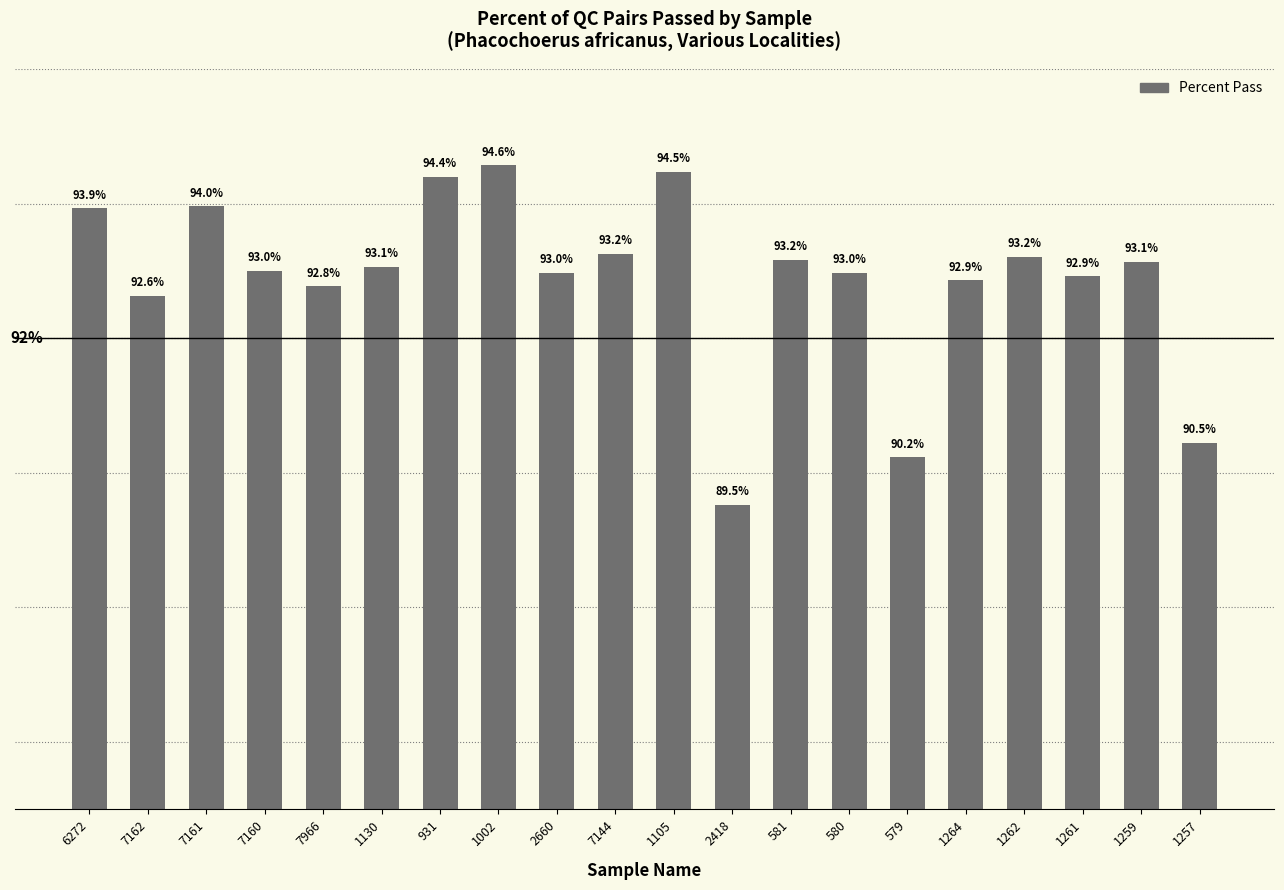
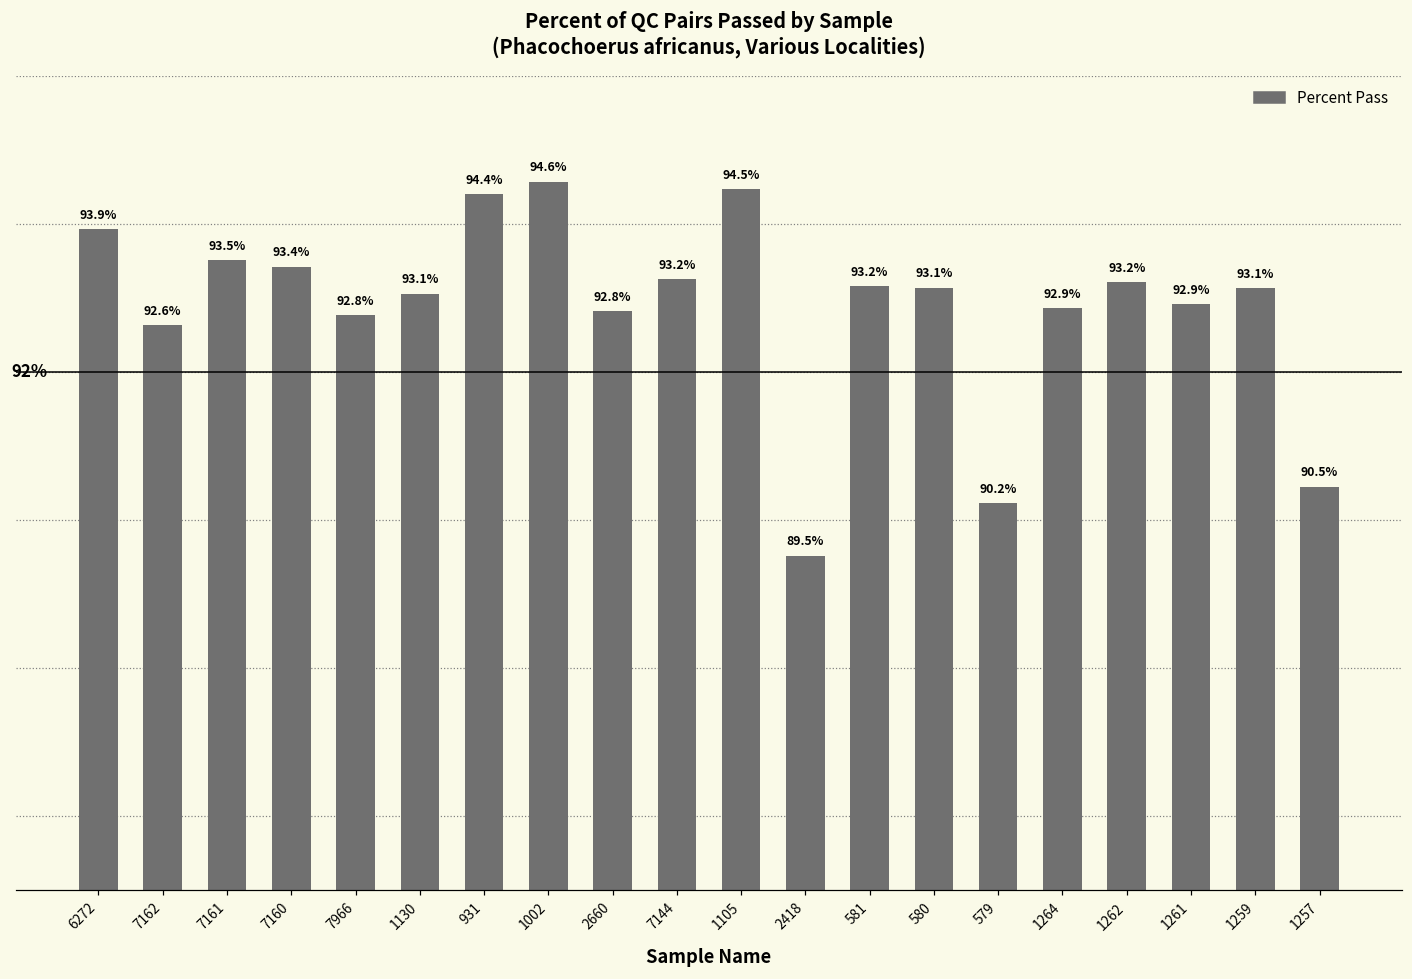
  {
    "6272": "93.9%",
    "7162": "92.6%",
-   "7161": "94.0%",
-   "7160": "93.0%",
+   "7161": "93.5%",
+   "7160": "93.4%",
    "7966": "92.8%",
    "1130": "93.1%",
    "931": "94.4%",
    "1002": "94.6%",
-   "2660": "93.0%",
+   "2660": "92.8%",
    "7144": "93.2%",
    "1105": "94.5%",
    "2418": "89.5%",
    "581": "93.2%",
-   "580": "93.0%",
+   "580": "93.1%",
    "579": "90.2%",
    "1264": "92.9%",
    "1262": "93.2%",
    "1261": "92.9%",
    "1259": "93.1%",
    "1257": "90.5%"
  }
